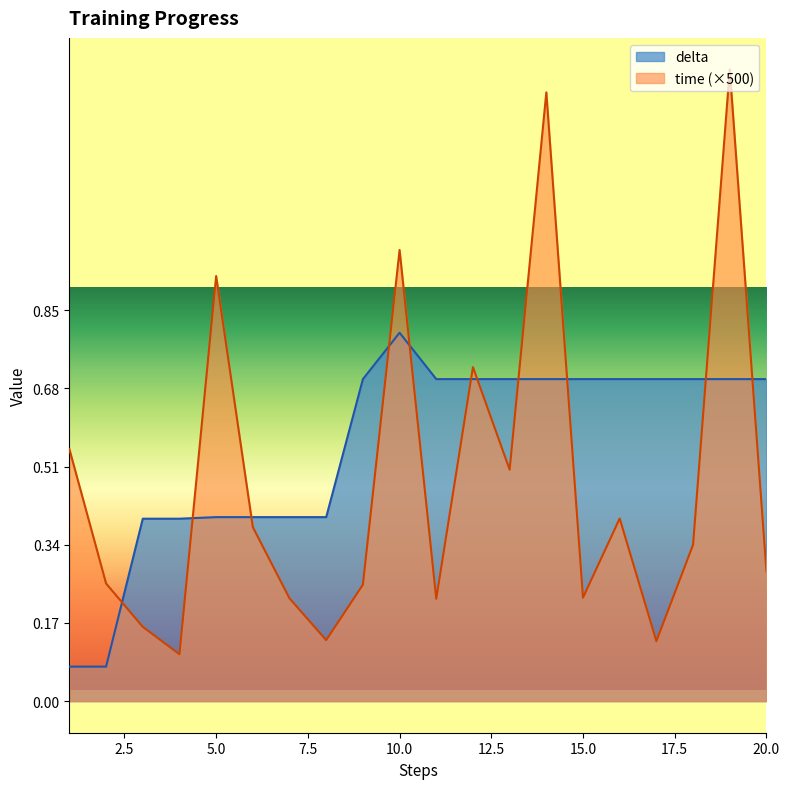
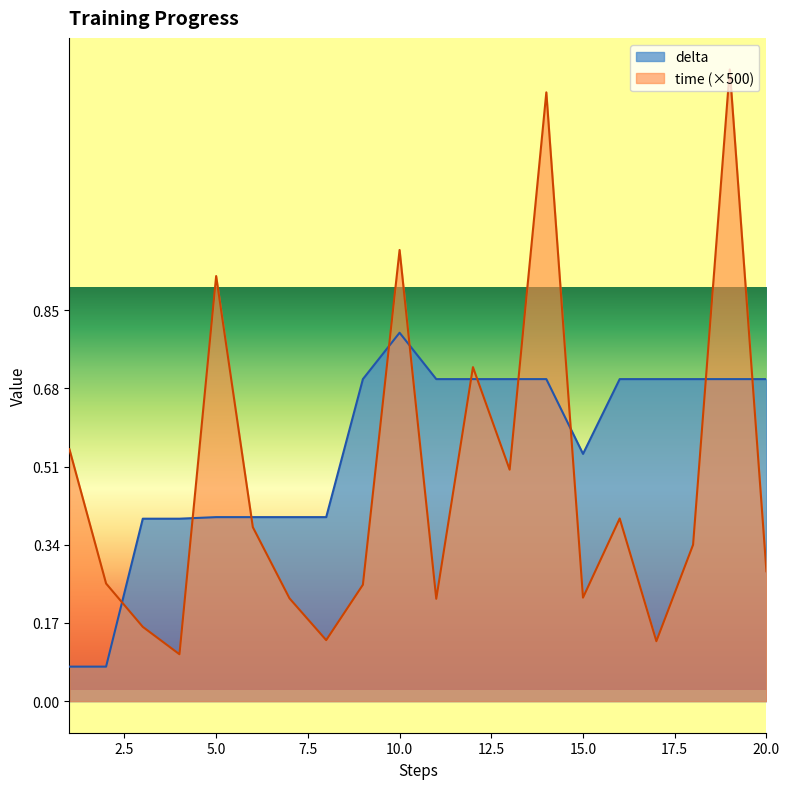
  {
    "delta": {
      "5.0": 0.40,
      "10.0": 0.80,
-     "15.0": 0.70,
+     "15.0": 0.54,
      "20.0": 0.70
    },
    "time (×500)": {
      "5.0": 0.92,
      "10.0": 0.98,
      "15.0": 0.22,
      "20.0": 0.28
    }
  }
